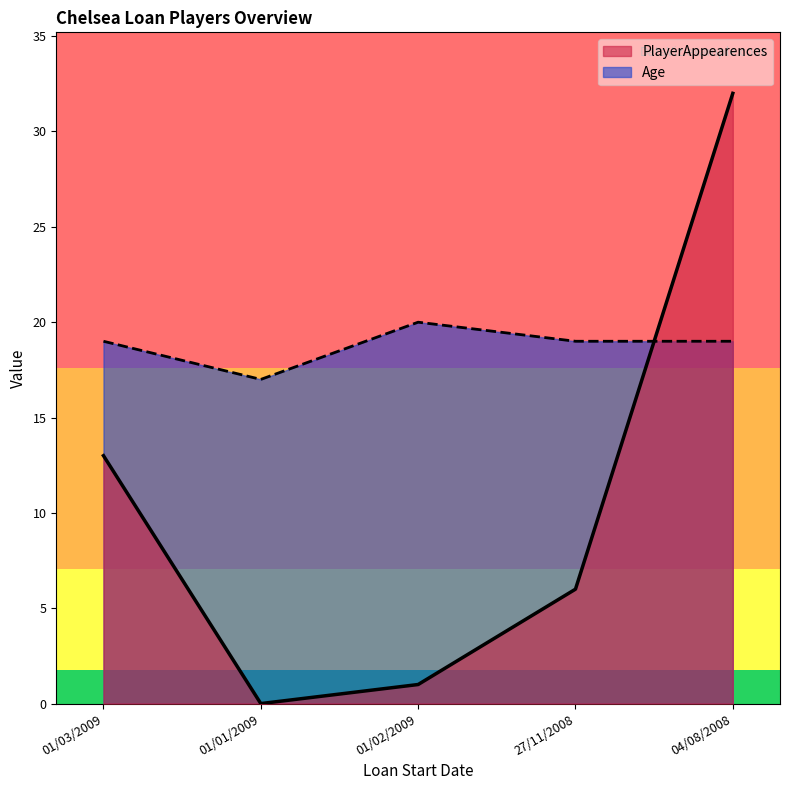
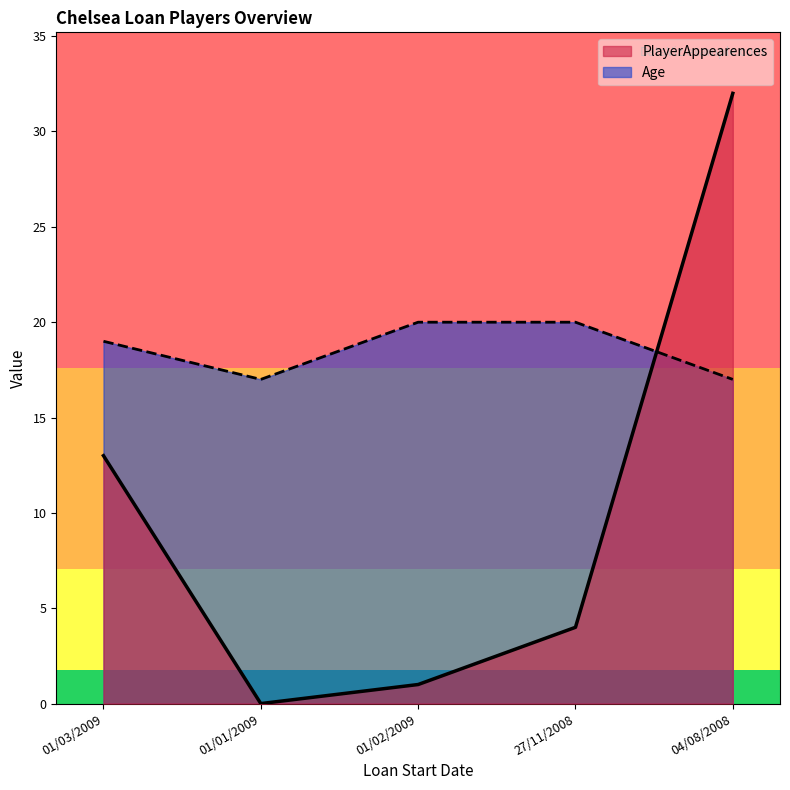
  {
    "PlayerAppearences": {
      "01/03/2009": 13,
      "01/01/2009": 0,
      "01/02/2009": 1,
-     "27/11/2008": 6,
+     "27/11/2008": 4,
      "04/08/2008": 32
    },
    "Age": {
      "01/03/2009": 19,
      "01/01/2009": 17,
      "01/02/2009": 20,
-     "27/11/2008": 19,
-     "04/08/2008": 19
+     "27/11/2008": 20,
+     "04/08/2008": 17
    }
  }
